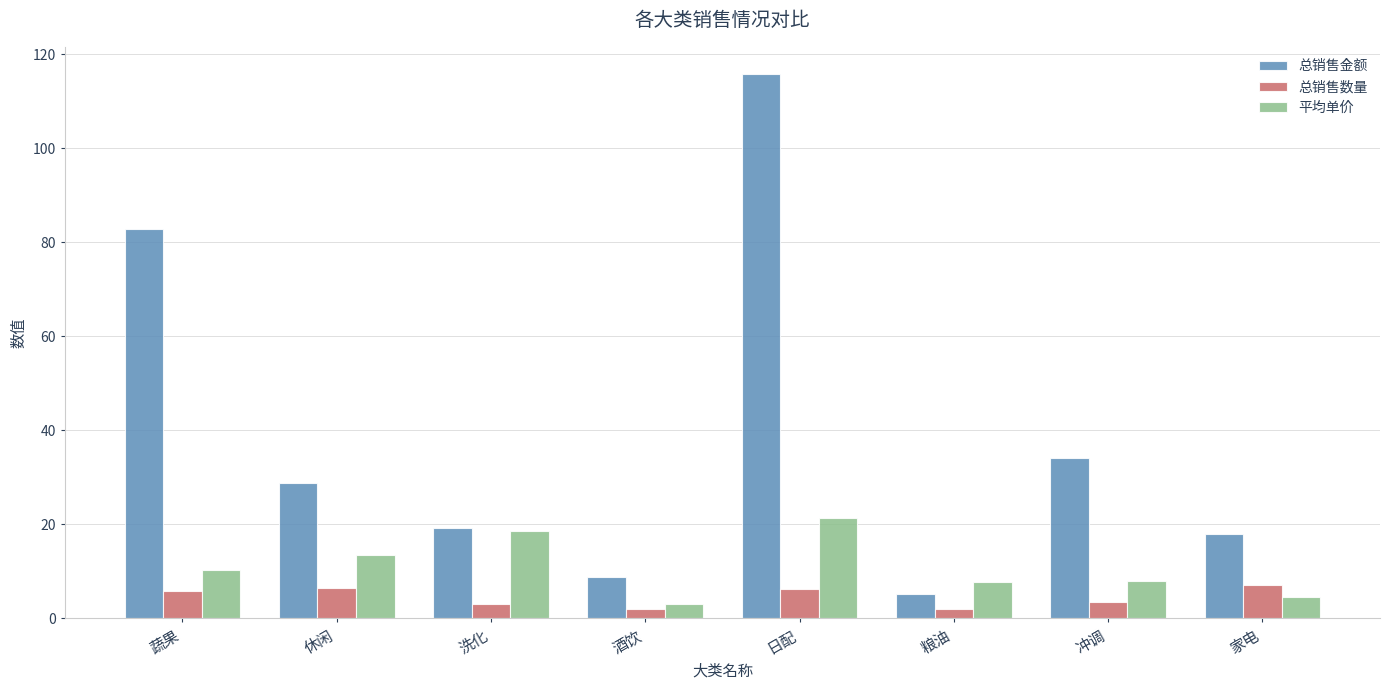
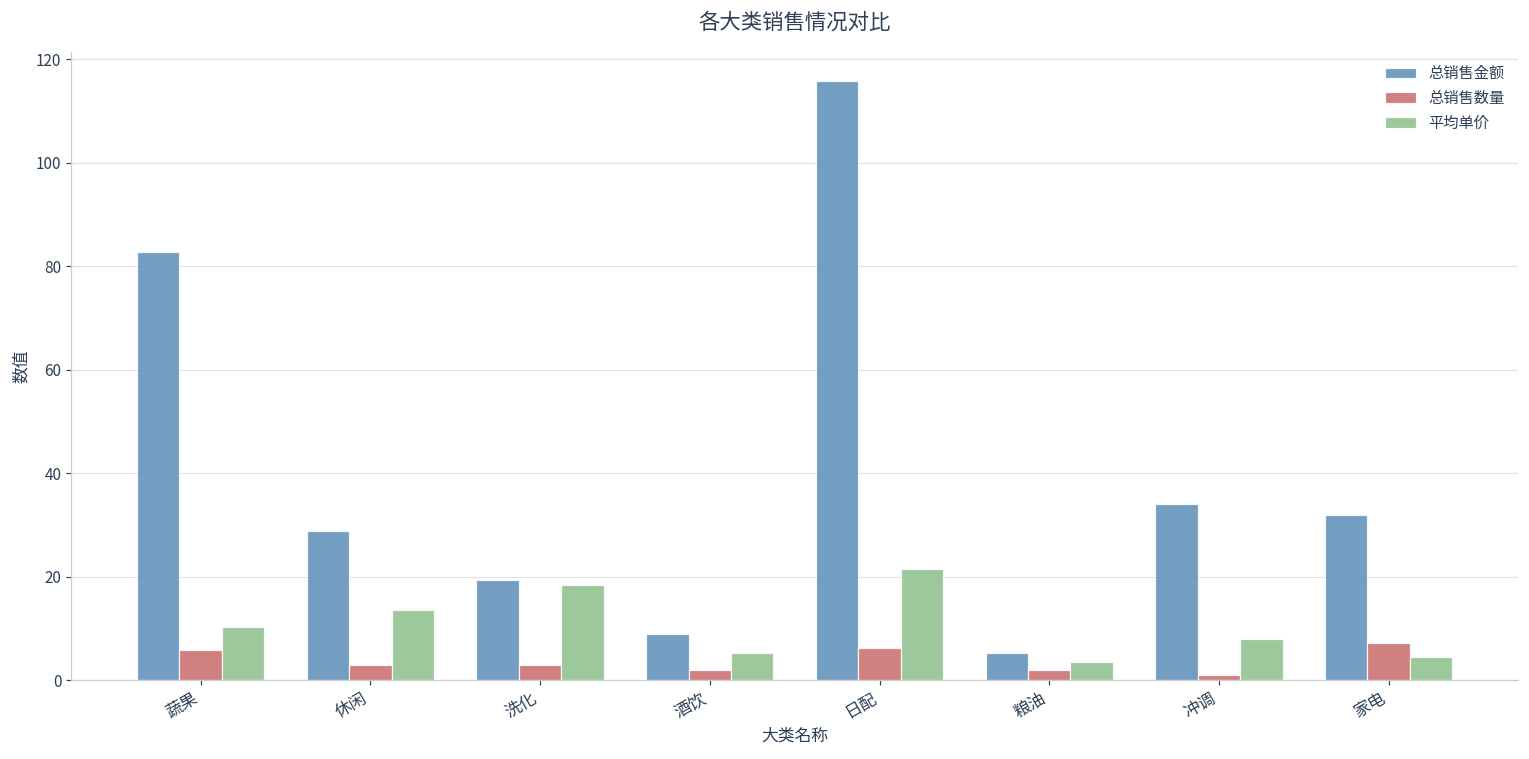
  {
    "总销售金额": {
      "蔬果": 83,
      "休闲": 29,
      "洗化": 19,
      "酒饮": 9,
      "日配": 116,
      "粮油": 5,
      "冲调": 34,
-     "家电": 18
+     "家电": 32
    },
    "总销售数量": {
      "蔬果": 6,
-     "休闲": 6,
+     "休闲": 3,
      "洗化": 3,
      "酒饮": 2,
      "日配": 6,
      "粮油": 2,
-     "冲调": 3,
+     "冲调": 1,
      "家电": 7
    },
    "平均单价": {
      "蔬果": 10,
      "休闲": 14,
      "洗化": 19,
-     "酒饮": 3,
+     "酒饮": 5,
      "日配": 21,
-     "粮油": 8,
+     "粮油": 4,
      "冲调": 8,
      "家电": 5
    }
  }
